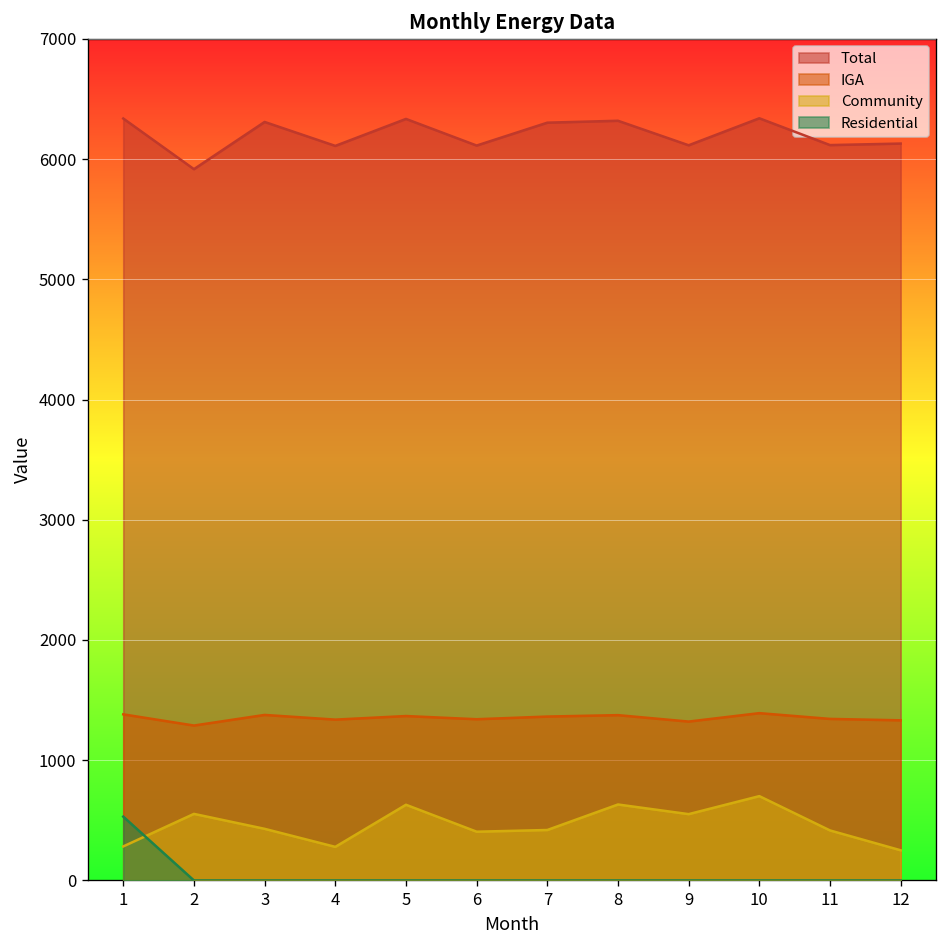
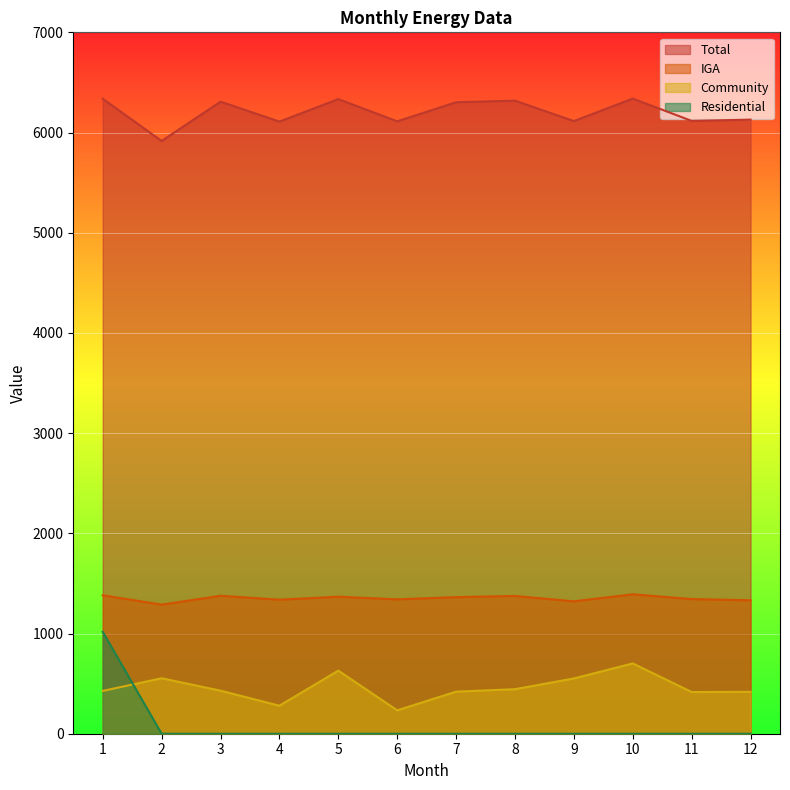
  {
    "Community": {
-     "1": 280,
+     "1": 430,
      "2": 550,
      "3": 430,
      "4": 280,
      "5": 630,
-     "6": 410,
+     "6": 230,
      "7": 420,
-     "8": 630,
+     "8": 440,
      "9": 550,
      "10": 700,
      "11": 420,
-     "12": 250
+     "12": 420
    },
    "Residential": {
-     "1": 530,
+     "1": 1020,
      "2": 0,
      "3": 0,
      "4": 0,
      "5": 0,
      "6": 0,
      "7": 0,
      "8": 0,
      "9": 0,
      "10": 0,
      "11": 0,
      "12": 0
    }
  }
